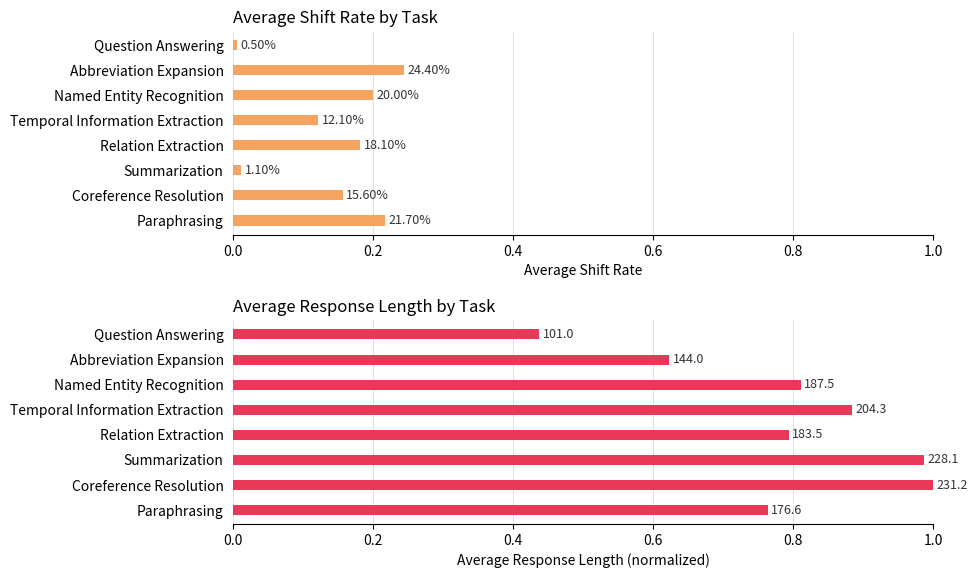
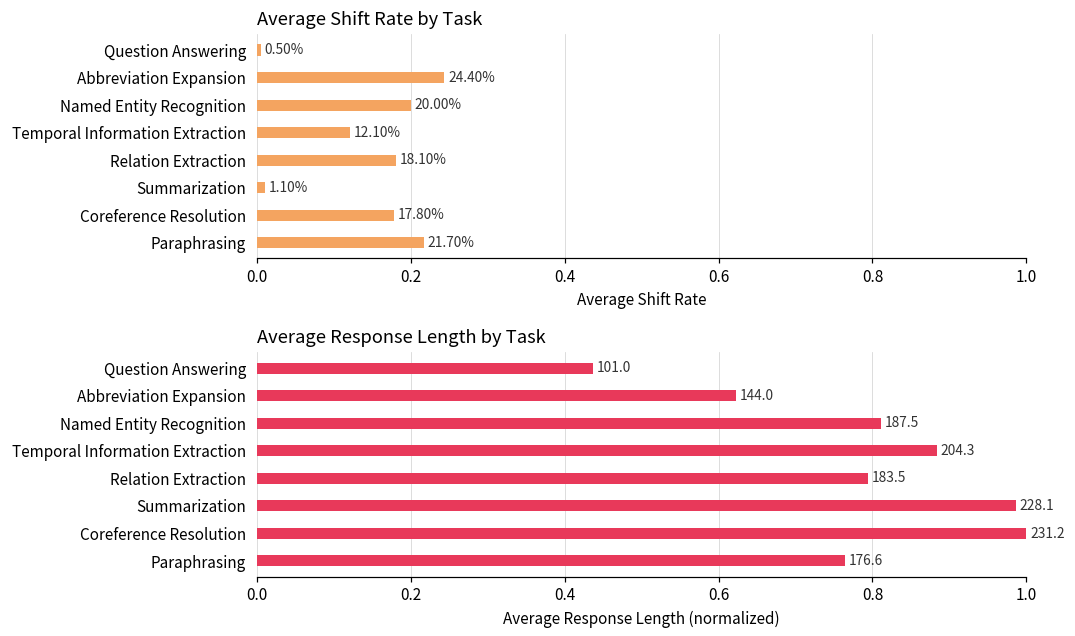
  {
    "Average Shift Rate by Task": {
      "Question Answering": "0.50%",
      "Abbreviation Expansion": "24.40%",
      "Named Entity Recognition": "20.00%",
      "Temporal Information Extraction": "12.10%",
      "Relation Extraction": "18.10%",
      "Summarization": "1.10%",
-     "Coreference Resolution": "15.60%",
+     "Coreference Resolution": "17.80%",
      "Paraphrasing": "21.70%"
    }
  }
